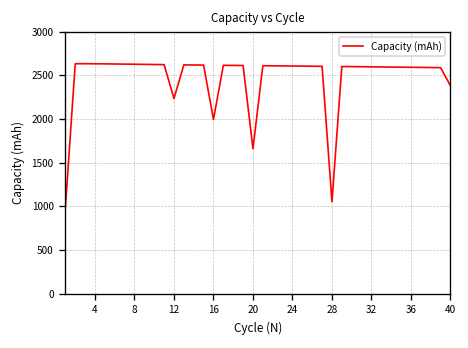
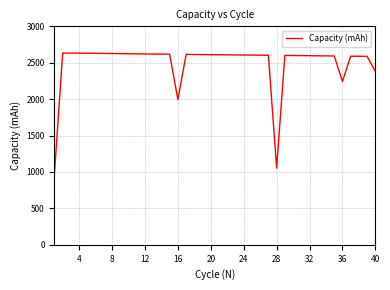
  {
    "4": 2600,
    "8": 2600,
-   "12": 2200,
+   "12": 2600,
    "16": 2000,
-   "20": 1700,
+   "20": 2600,
    "24": 2600,
    "28": 1100,
    "32": 2600,
-   "36": 2600,
+   "36": 2200,
    "40": 2400
  }
